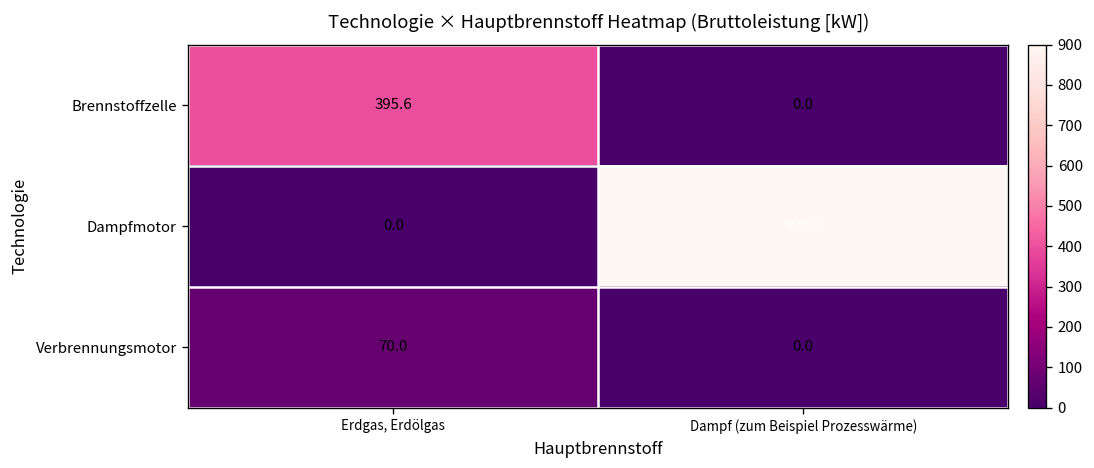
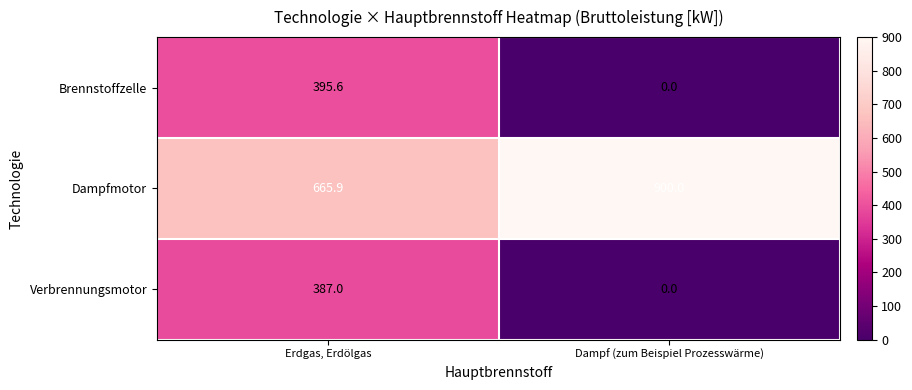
  {
    "Brennstoffzelle": {
      "Erdgas, Erdölgas": 395.6,
      "Dampf (zum Beispiel Prozesswärme)": 0.0
    },
    "Dampfmotor": {
-     "Erdgas, Erdölgas": 0.0
+     "Erdgas, Erdölgas": 665.9
    },
    "Verbrennungsmotor": {
-     "Erdgas, Erdölgas": 70.0,
+     "Erdgas, Erdölgas": 387.0,
      "Dampf (zum Beispiel Prozesswärme)": 0.0
    }
  }
